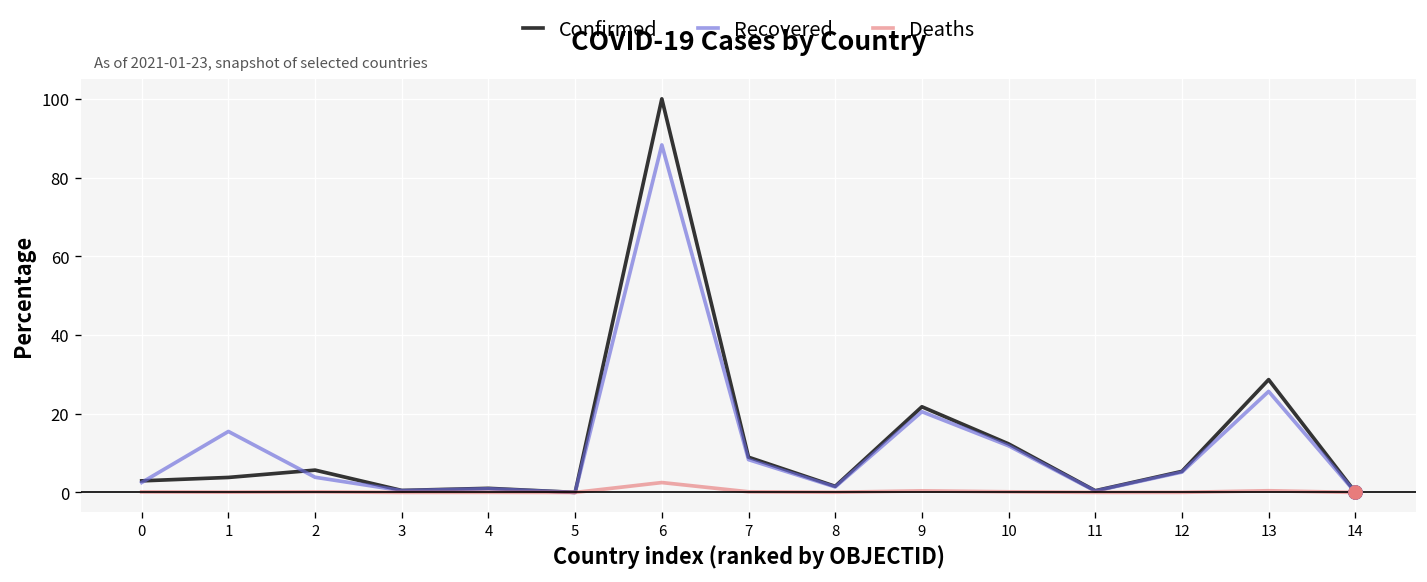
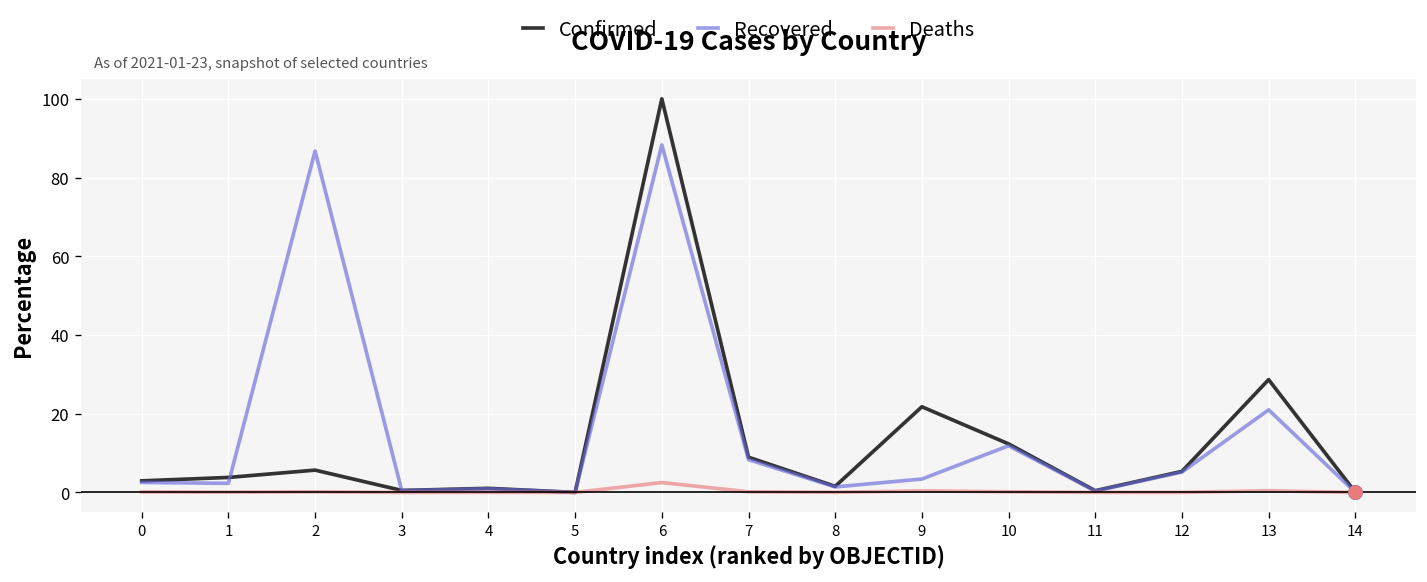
  {
    "Recovered": {
-     "1": 15,
-     "2": 4,
+     "1": 2,
+     "2": 87,
      "6": 88,
-     "9": 21,
-     "13": 26
+     "9": 3,
+     "13": 21
    },
    "Deaths": {
      "0": 0,
      "1": 0,
      "2": 0,
      "4": 0,
      "6": 3,
      "7": 0,
      "8": 0,
      "9": 0,
      "10": 0,
      "12": 0,
      "13": 0
    }
  }
